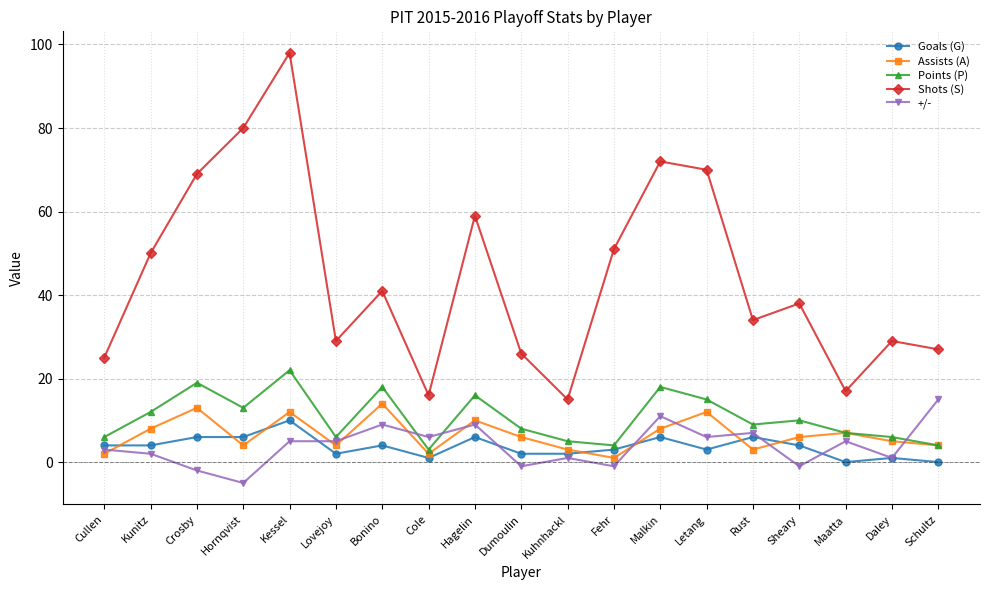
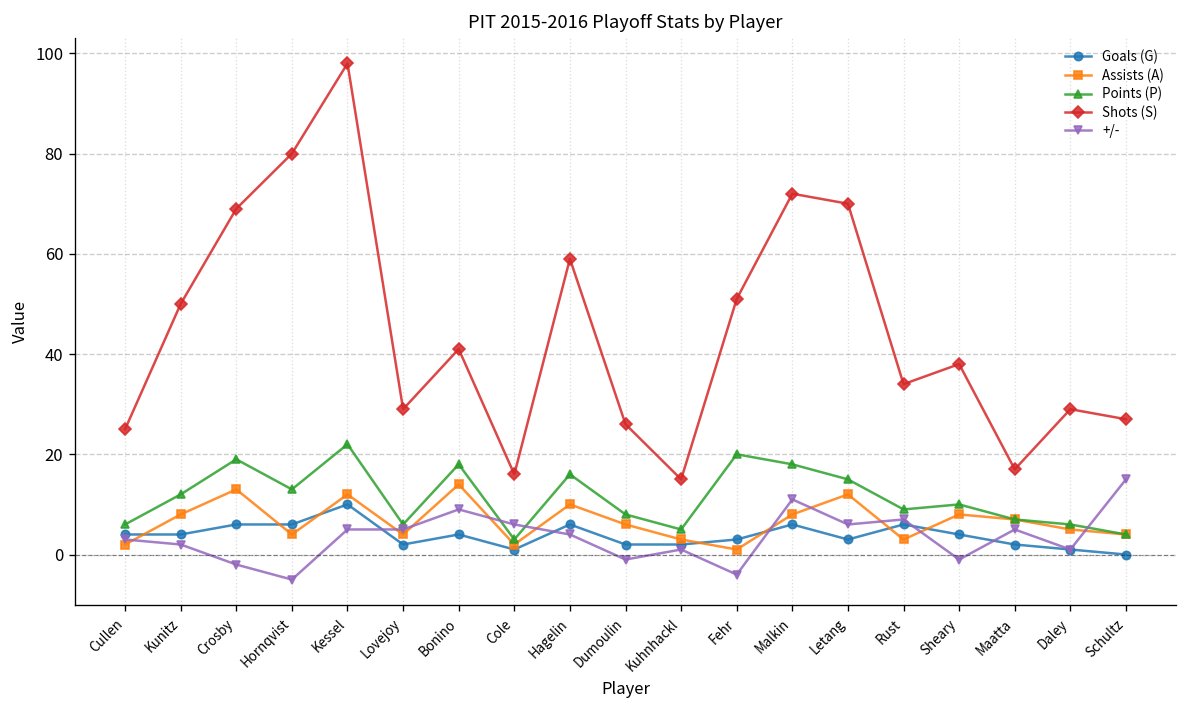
  {
    "Goals (G)": {
      "Cullen": 4,
      "Kunitz": 4,
      "Crosby": 6,
      "Hornqvist": 6,
      "Kessel": 10,
      "Lovejoy": 2,
      "Bonino": 4,
      "Cole": 1,
      "Hagelin": 6,
      "Dumoulin": 2,
      "Kuhnhackl": 2,
      "Fehr": 3,
      "Malkin": 6,
      "Letang": 3,
      "Rust": 6,
      "Sheary": 4,
-     "Maatta": 0,
+     "Maatta": 2,
      "Schultz": 0
    },
    "Assists (A)": {
      "Cullen": 2,
      "Kunitz": 8,
      "Crosby": 13,
      "Hornqvist": 4,
      "Kessel": 12,
      "Lovejoy": 4,
      "Bonino": 14,
      "Cole": 2,
      "Hagelin": 10,
      "Dumoulin": 6,
      "Kuhnhackl": 3,
      "Fehr": 1,
      "Malkin": 8,
      "Letang": 12,
      "Rust": 3,
-     "Sheary": 6,
+     "Sheary": 8,
      "Daley": 5
    },
    "Points (P)": {
      "Cullen": 6,
      "Kunitz": 12,
      "Crosby": 19,
      "Hornqvist": 13,
      "Kessel": 22,
      "Lovejoy": 6,
      "Bonino": 18,
      "Cole": 3,
      "Hagelin": 16,
      "Dumoulin": 8,
      "Kuhnhackl": 5,
-     "Fehr": 4,
+     "Fehr": 20,
      "Malkin": 18,
      "Letang": 15,
      "Rust": 9,
      "Sheary": 10,
      "Daley": 6
    },
    "Shots (S)": {
      "Cullen": 25,
      "Kunitz": 50,
      "Crosby": 69,
      "Hornqvist": 80,
      "Kessel": 98,
      "Lovejoy": 29,
      "Bonino": 41,
      "Cole": 16,
      "Hagelin": 59,
      "Dumoulin": 26,
      "Kuhnhackl": 15,
      "Fehr": 51,
      "Malkin": 72,
      "Letang": 70,
      "Rust": 34,
      "Sheary": 38,
      "Maatta": 17,
      "Daley": 29,
      "Schultz": 27
    },
    "+/-": {
      "Cullen": 3,
      "Kunitz": 2,
      "Crosby": -2,
      "Hornqvist": -5,
      "Kessel": 5,
      "Lovejoy": 5,
      "Bonino": 9,
      "Cole": 6,
-     "Hagelin": 9,
+     "Hagelin": 4,
      "Dumoulin": -1,
      "Kuhnhackl": 1,
-     "Fehr": -1,
+     "Fehr": -4,
      "Malkin": 11,
      "Letang": 6,
      "Rust": 7,
      "Sheary": -1,
      "Maatta": 5,
      "Schultz": 15
    }
  }
